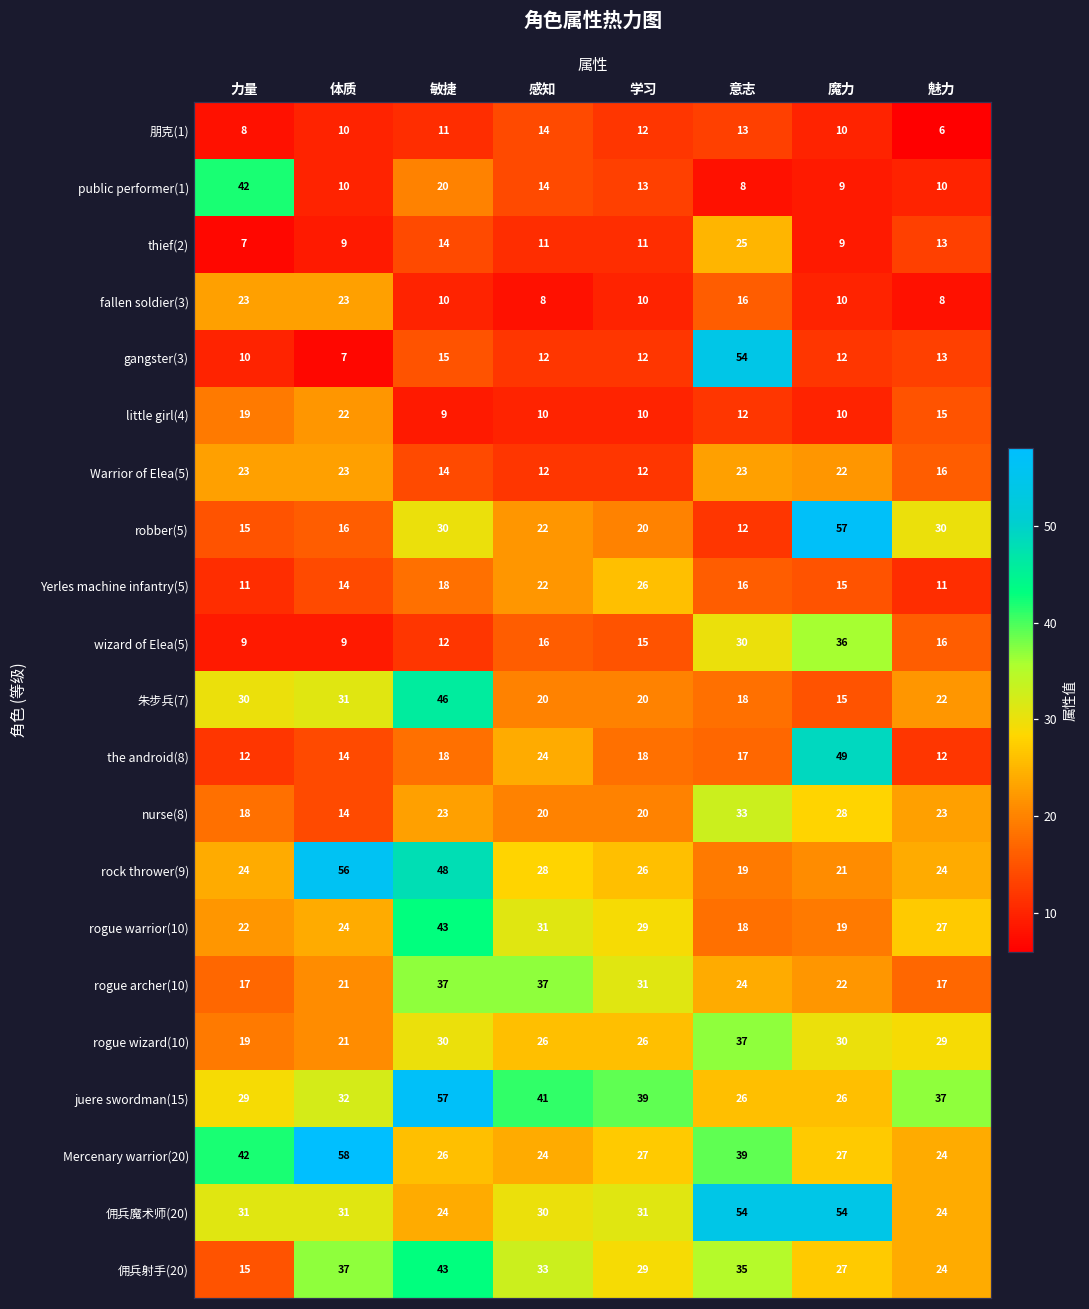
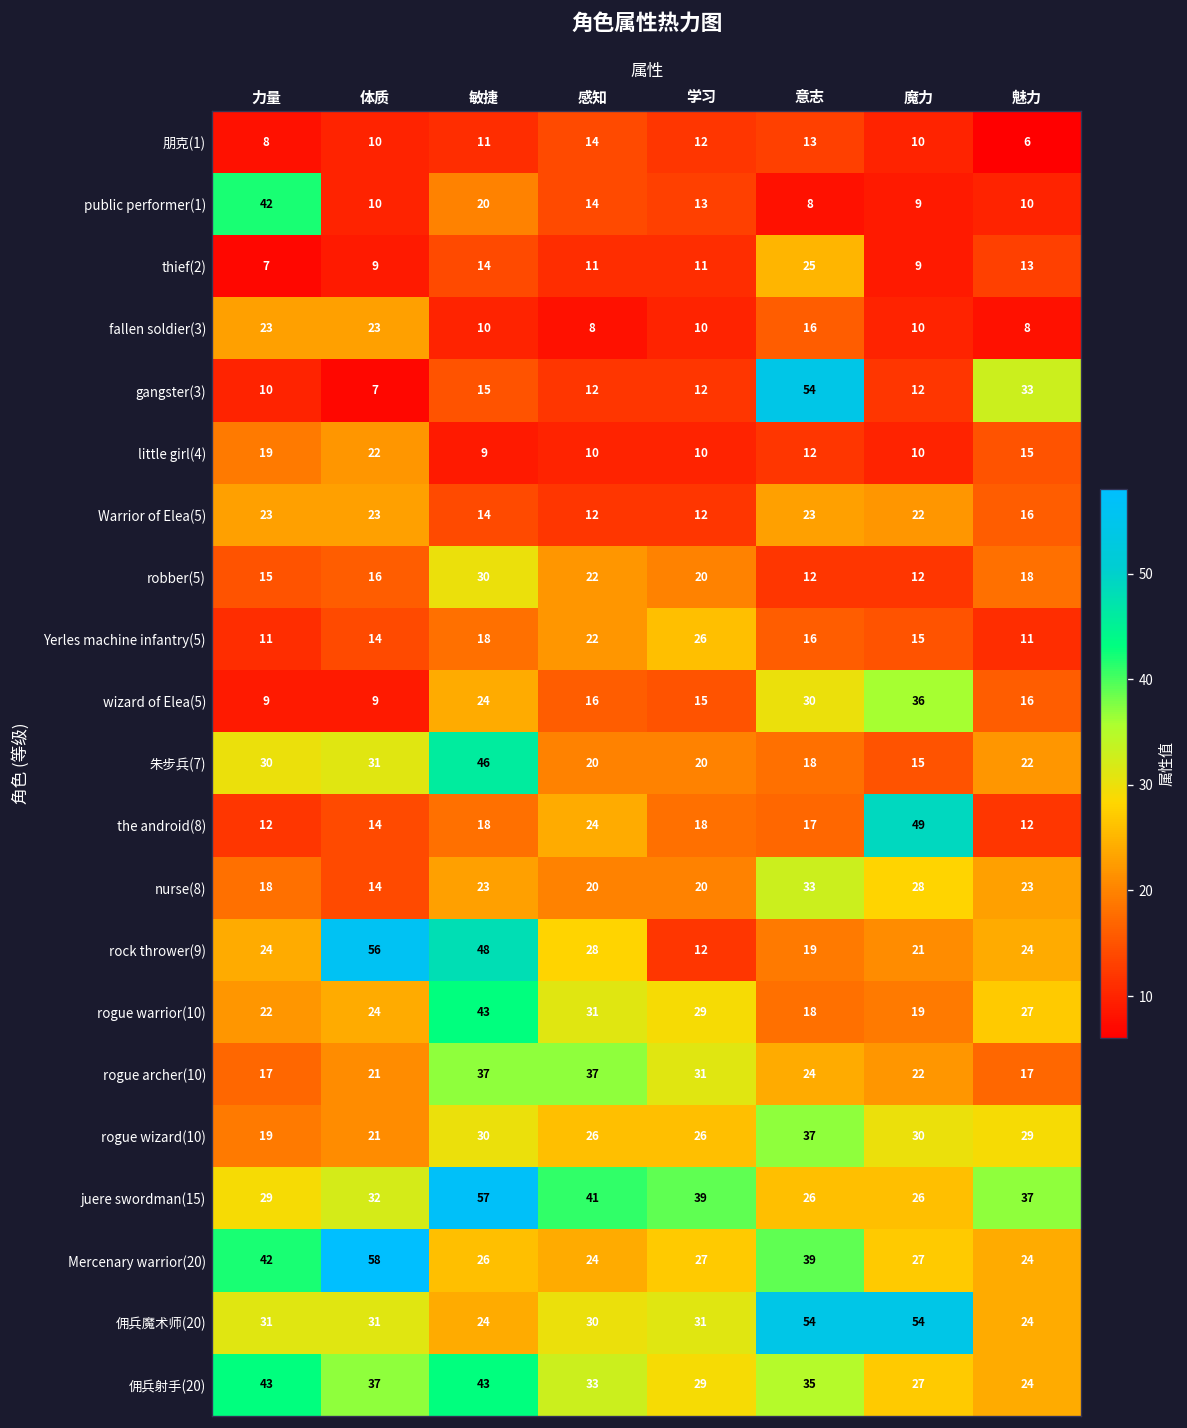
  {
    "朋克(1)": {
      "力量": 8,
      "体质": 10,
      "敏捷": 11,
      "感知": 14,
      "学习": 12,
      "意志": 13,
      "魔力": 10,
      "魅力": 6
    },
    "public performer(1)": {
      "力量": 42,
      "体质": 10,
      "敏捷": 20,
      "感知": 14,
      "学习": 13,
      "意志": 8,
      "魔力": 9,
      "魅力": 10
    },
    "thief(2)": {
      "力量": 7,
      "体质": 9,
      "敏捷": 14,
      "感知": 11,
      "学习": 11,
      "意志": 25,
      "魔力": 9,
      "魅力": 13
    },
    "fallen soldier(3)": {
      "力量": 23,
      "体质": 23,
      "敏捷": 10,
      "感知": 8,
      "学习": 10,
      "意志": 16,
      "魔力": 10,
      "魅力": 8
    },
    "gangster(3)": {
      "力量": 10,
      "体质": 7,
      "敏捷": 15,
      "感知": 12,
      "学习": 12,
      "意志": 54,
      "魔力": 12,
-     "魅力": 13
+     "魅力": 33
    },
    "little girl(4)": {
      "力量": 19,
      "体质": 22,
      "敏捷": 9,
      "感知": 10,
      "学习": 10,
      "意志": 12,
      "魔力": 10,
      "魅力": 15
    },
    "Warrior of Elea(5)": {
      "力量": 23,
      "体质": 23,
      "敏捷": 14,
      "感知": 12,
      "学习": 12,
      "意志": 23,
      "魔力": 22,
      "魅力": 16
    },
    "robber(5)": {
      "力量": 15,
      "体质": 16,
      "敏捷": 30,
      "感知": 22,
      "学习": 20,
      "意志": 12,
-     "魔力": 57,
-     "魅力": 30
+     "魔力": 12,
+     "魅力": 18
    },
    "Yerles machine infantry(5)": {
      "力量": 11,
      "体质": 14,
      "敏捷": 18,
      "感知": 22,
      "学习": 26,
      "意志": 16,
      "魔力": 15,
      "魅力": 11
    },
    "wizard of Elea(5)": {
      "力量": 9,
      "体质": 9,
-     "敏捷": 12,
+     "敏捷": 24,
      "感知": 16,
      "学习": 15,
      "意志": 30,
      "魔力": 36,
      "魅力": 16
    },
    "朱步兵(7)": {
      "力量": 30,
      "体质": 31,
      "敏捷": 46,
      "感知": 20,
      "学习": 20,
      "意志": 18,
      "魔力": 15,
      "魅力": 22
    },
    "the android(8)": {
      "力量": 12,
      "体质": 14,
      "敏捷": 18,
      "感知": 24,
      "学习": 18,
      "意志": 17,
      "魔力": 49,
      "魅力": 12
    },
    "nurse(8)": {
      "力量": 18,
      "体质": 14,
      "敏捷": 23,
      "感知": 20,
      "学习": 20,
      "意志": 33,
      "魔力": 28,
      "魅力": 23
    },
    "rock thrower(9)": {
      "力量": 24,
      "体质": 56,
      "敏捷": 48,
      "感知": 28,
-     "学习": 26,
+     "学习": 12,
      "意志": 19,
      "魔力": 21,
      "魅力": 24
    },
    "rogue warrior(10)": {
      "力量": 22,
      "体质": 24,
      "敏捷": 43,
      "感知": 31,
      "学习": 29,
      "意志": 18,
      "魔力": 19,
      "魅力": 27
    },
    "rogue archer(10)": {
      "力量": 17,
      "体质": 21,
      "敏捷": 37,
      "感知": 37,
      "学习": 31,
      "意志": 24,
      "魔力": 22,
      "魅力": 17
    },
    "rogue wizard(10)": {
      "力量": 19,
      "体质": 21,
      "敏捷": 30,
      "感知": 26,
      "学习": 26,
      "意志": 37,
      "魔力": 30,
      "魅力": 29
    },
    "juere swordman(15)": {
      "力量": 29,
      "体质": 32,
      "敏捷": 57,
      "感知": 41,
      "学习": 39,
      "意志": 26,
      "魔力": 26,
      "魅力": 37
    },
    "Mercenary warrior(20)": {
      "力量": 42,
      "体质": 58,
      "敏捷": 26,
      "感知": 24,
      "学习": 27,
      "意志": 39,
      "魔力": 27,
      "魅力": 24
    },
    "佣兵魔术师(20)": {
      "力量": 31,
      "体质": 31,
      "敏捷": 24,
      "感知": 30,
      "学习": 31,
      "意志": 54,
      "魔力": 54,
      "魅力": 24
    },
    "佣兵射手(20)": {
-     "力量": 15,
+     "力量": 43,
      "体质": 37,
      "敏捷": 43,
      "感知": 33,
      "学习": 29,
      "意志": 35,
      "魔力": 27,
      "魅力": 24
    }
  }
